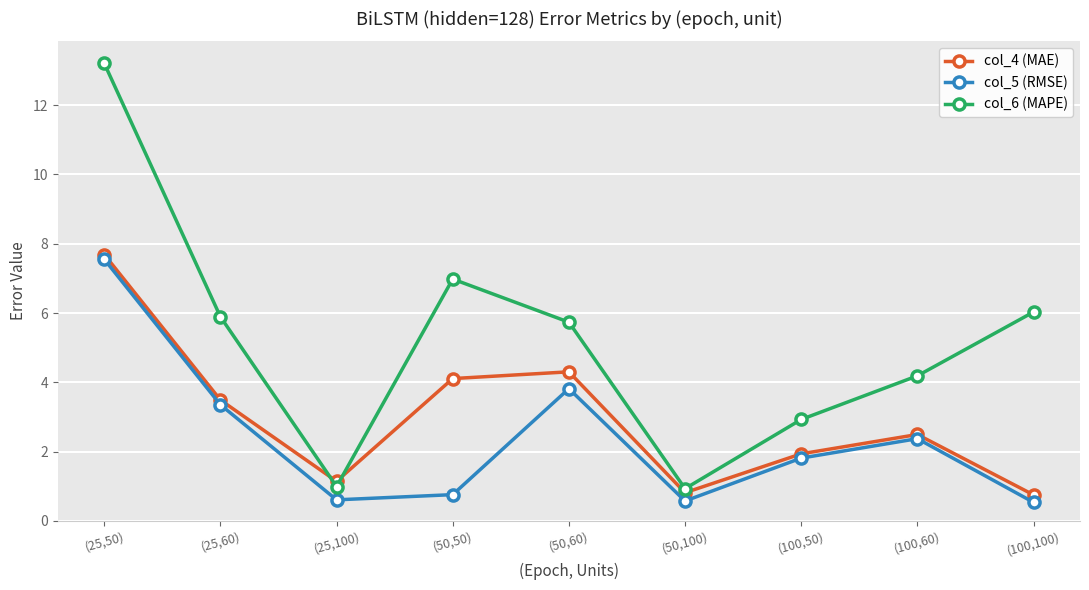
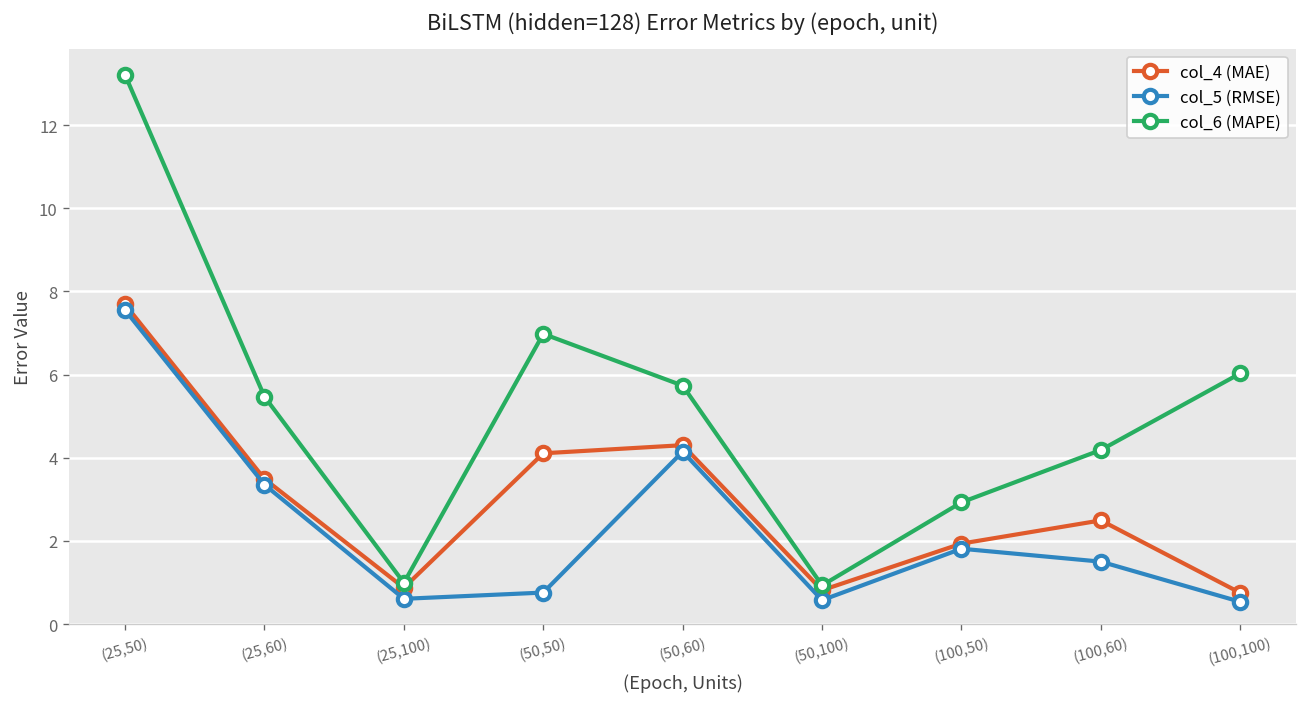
  {
    "col_4 (MAE)": {
      "(25,50)": 7.7,
      "(25,60)": 3.5,
-     "(25,100)": 1.1,
+     "(25,100)": 0.9,
      "(50,50)": 4.1,
      "(50,60)": 4.3,
      "(50,100)": 0.8,
      "(100,50)": 1.9,
      "(100,60)": 2.5,
      "(100,100)": 0.8
    },
    "col_5 (RMSE)": {
      "(25,50)": 7.6,
      "(25,60)": 3.4,
      "(25,100)": 0.6,
      "(50,50)": 0.8,
-     "(50,60)": 3.8,
+     "(50,60)": 4.1,
      "(50,100)": 0.6,
      "(100,50)": 1.8,
-     "(100,60)": 2.4,
+     "(100,60)": 1.5,
      "(100,100)": 0.5
    },
    "col_6 (MAPE)": {
      "(25,50)": 13.2,
-     "(25,60)": 5.9,
+     "(25,60)": 5.5,
      "(25,100)": 1.0,
      "(50,50)": 7.0,
      "(50,60)": 5.7,
      "(50,100)": 0.9,
      "(100,50)": 2.9,
      "(100,60)": 4.2,
      "(100,100)": 6.0
    }
  }
